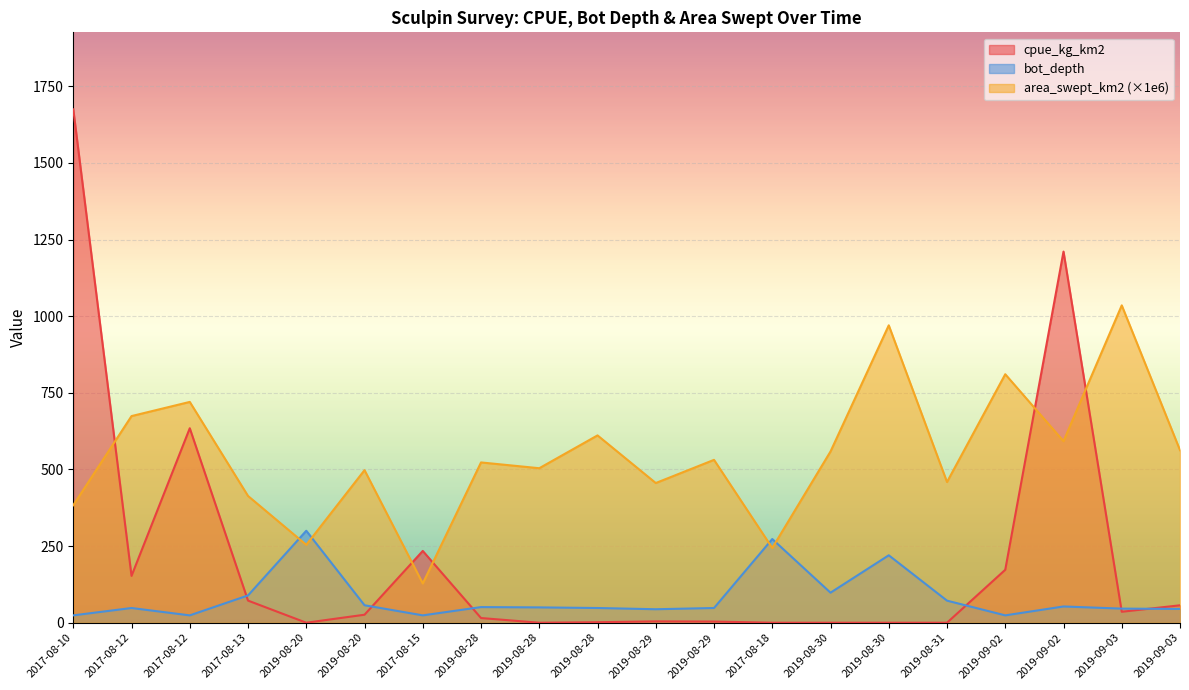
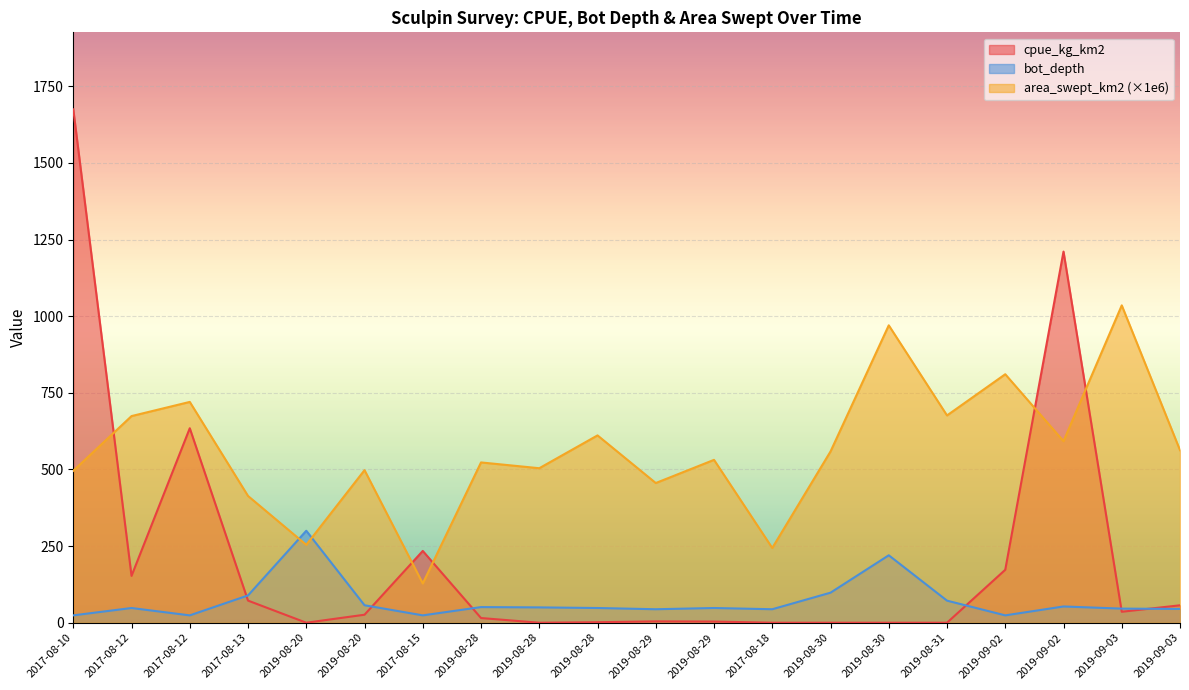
  {
    "cpue_kg_km2": {
      "2017-08-10": 1670,
      "2017-08-13": 70,
      "2017-08-15": 230,
      "2017-08-18": 0,
      "2019-08-31": 0
    },
    "bot_depth": {
      "2017-08-10": 20,
      "2017-08-13": 90,
      "2017-08-15": 20,
-     "2017-08-18": 270,
+     "2017-08-18": 40,
      "2019-08-31": 70
    },
    "area_swept_km2 (×1e6)": {
-     "2017-08-10": 380,
+     "2017-08-10": 500,
      "2017-08-13": 410,
      "2017-08-15": 130,
      "2017-08-18": 240,
-     "2019-08-31": 460
+     "2019-08-31": 680
    }
  }
